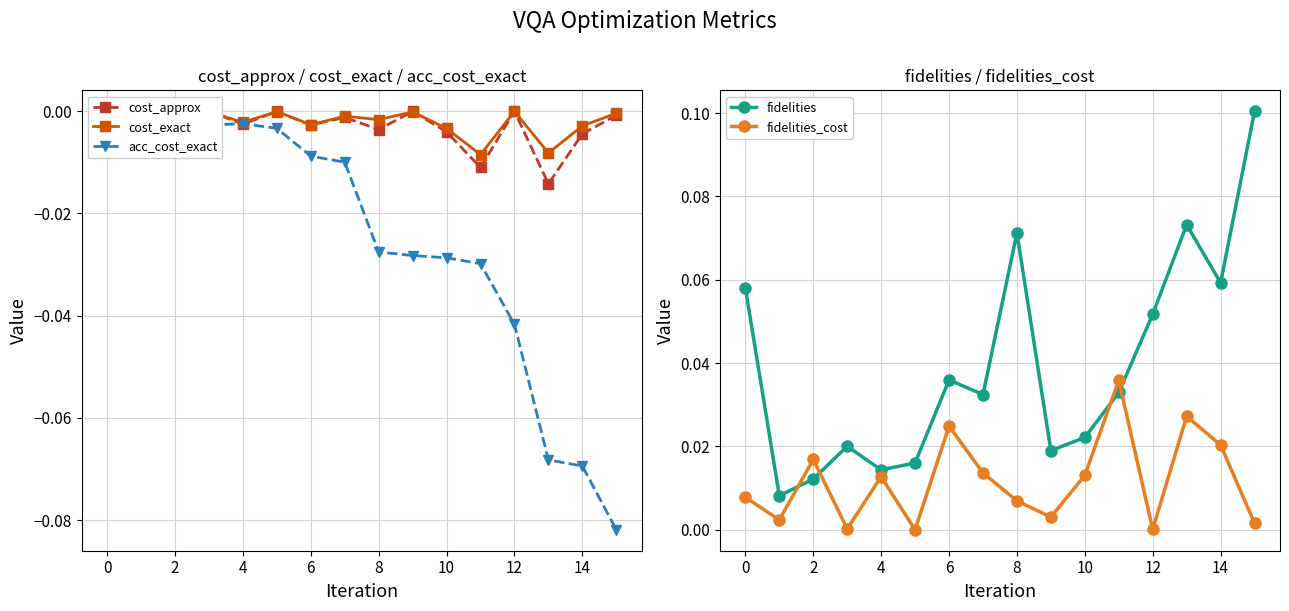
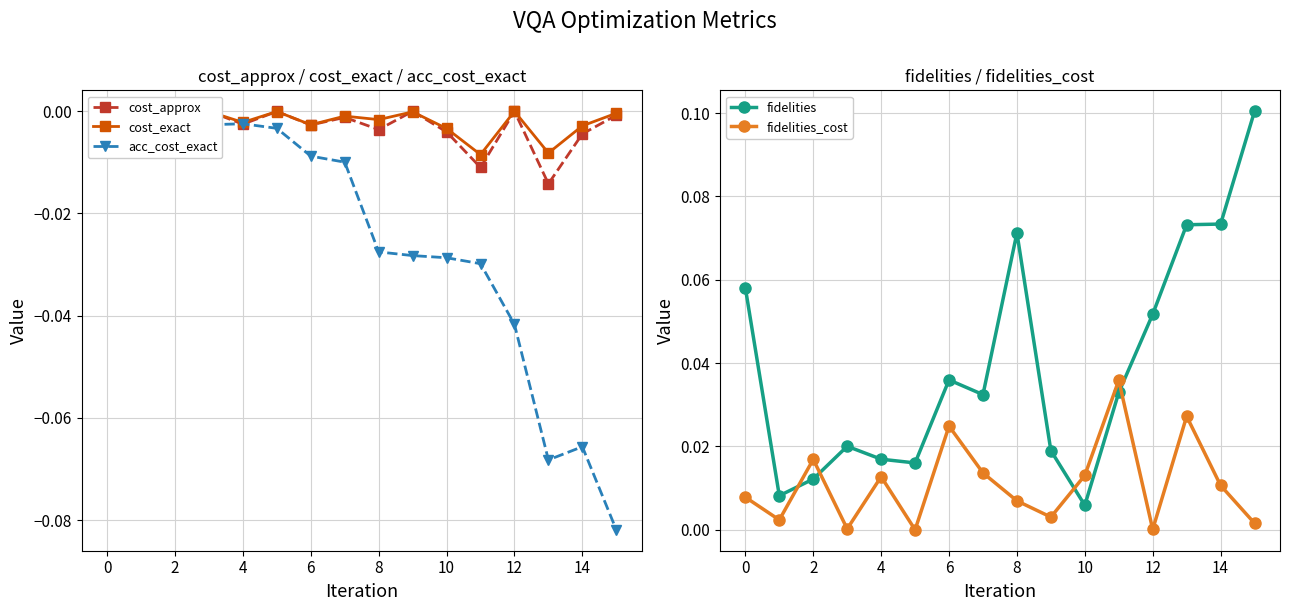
  {
    "cost_approx / cost_exact / acc_cost_exact": {
      "acc_cost_exact": {
        "6": -0.009,
        "8": -0.028,
        "10": -0.029,
        "12": -0.042,
-       "14": -0.069
+       "14": -0.066
      }
    },
    "fidelities / fidelities_cost": {
      "fidelities": {
        "0": 0.058,
        "2": 0.012,
-       "4": 0.014,
+       "4": 0.017,
        "6": 0.036,
        "8": 0.071,
-       "10": 0.022,
+       "10": 0.006,
        "12": 0.052,
-       "14": 0.059
+       "14": 0.073
      },
      "fidelities_cost": {
        "0": 0.008,
        "2": 0.017,
        "4": 0.013,
        "6": 0.025,
        "8": 0.007,
        "10": 0.013,
        "12": 0.000,
-       "14": 0.020
+       "14": 0.011
      }
    }
  }
